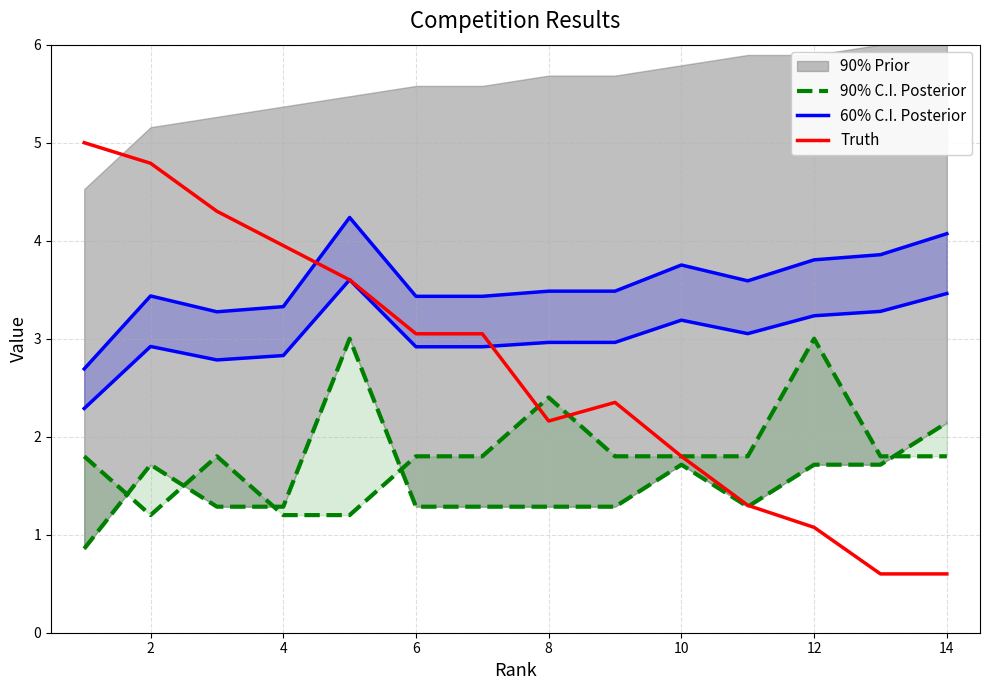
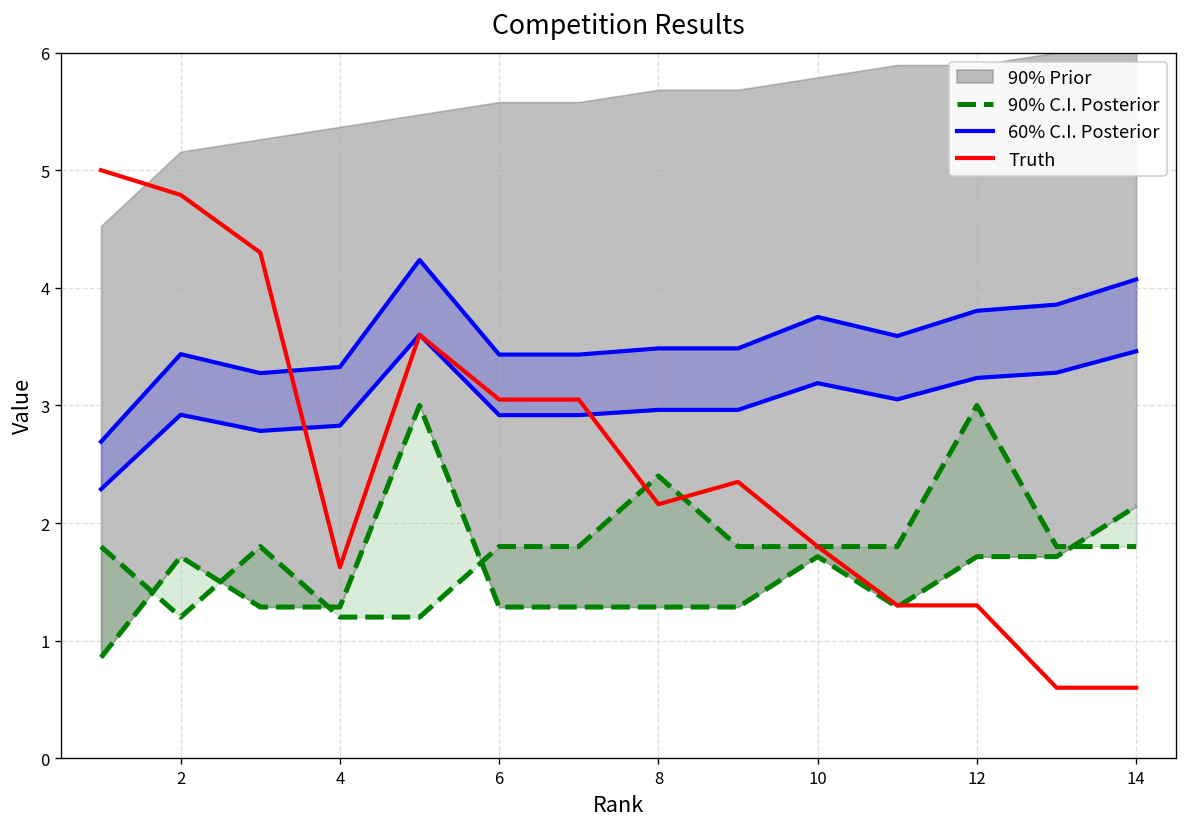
  {
    "90% Prior": {
      "2": 3.4,
      "4": 4.1,
      "14": 3.9
    },
    "Truth": {
      "2": 4.8,
-     "4": 4.0,
+     "4": 1.6,
      "6": 3.1,
      "8": 2.2,
-     "12": 1.1,
+     "12": 1.3,
      "14": 0.6
    }
  }
